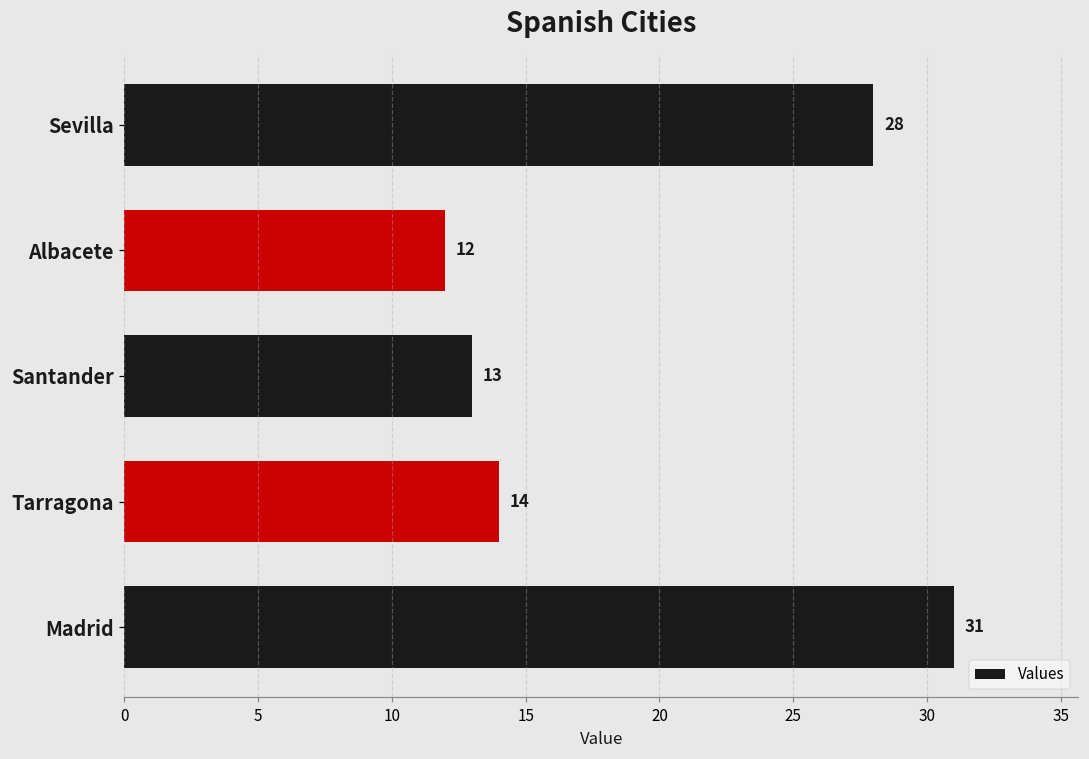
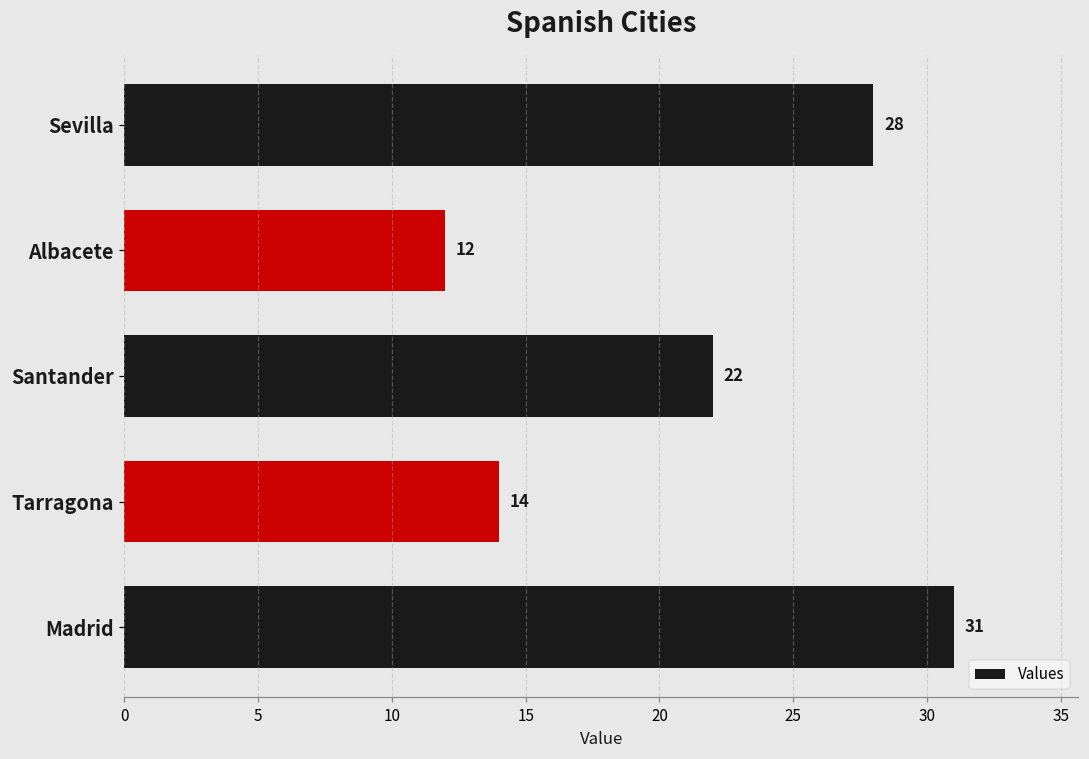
  {
    "Sevilla": 28,
    "Albacete": 12,
-   "Santander": 13,
+   "Santander": 22,
    "Tarragona": 14,
    "Madrid": 31
  }
